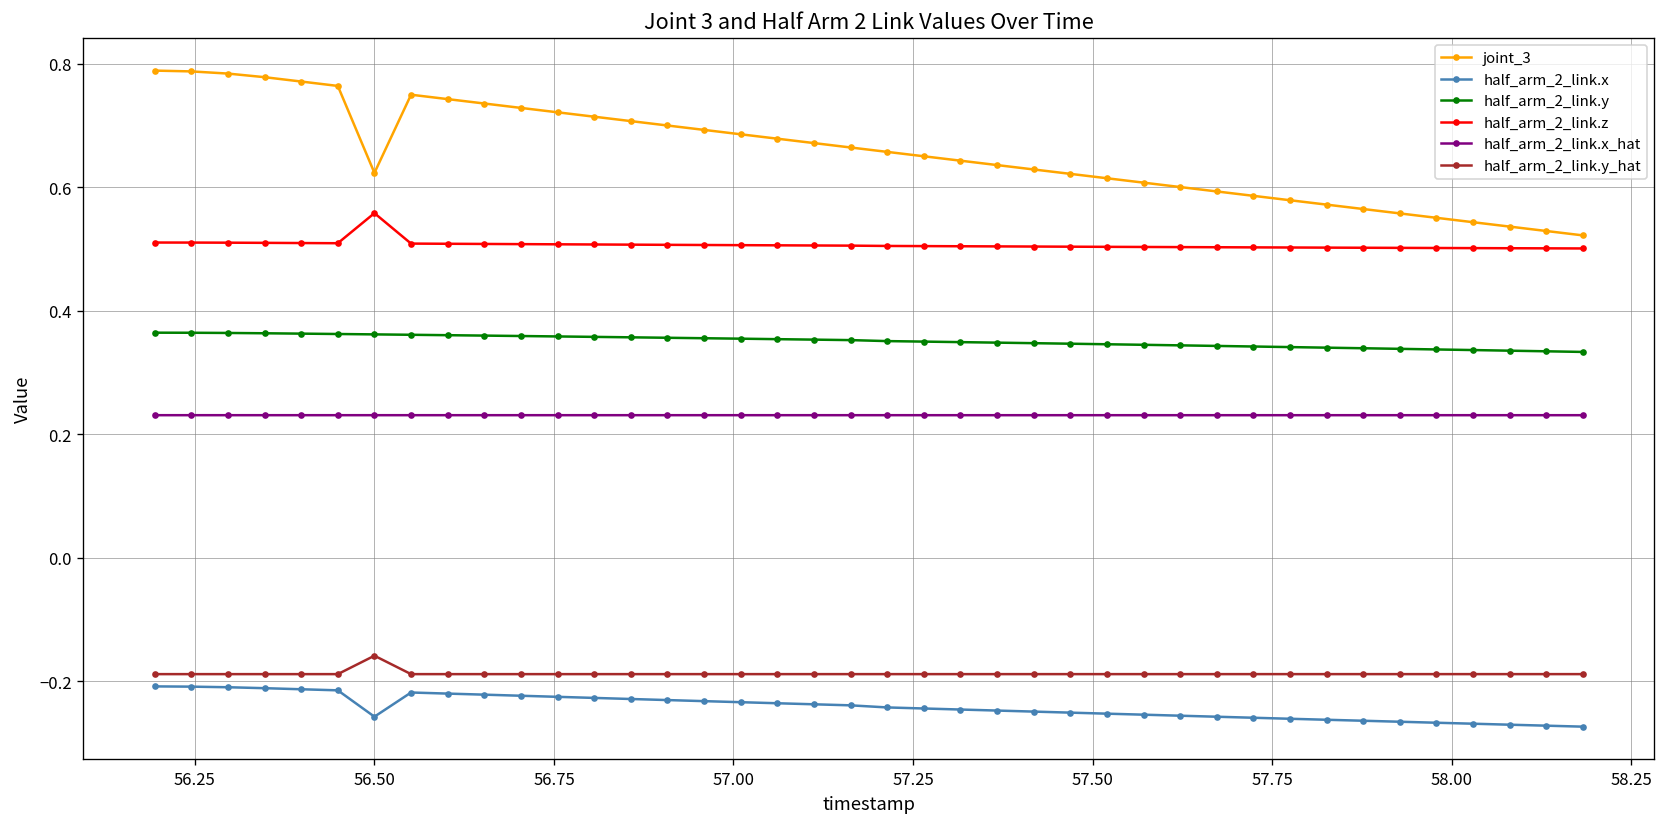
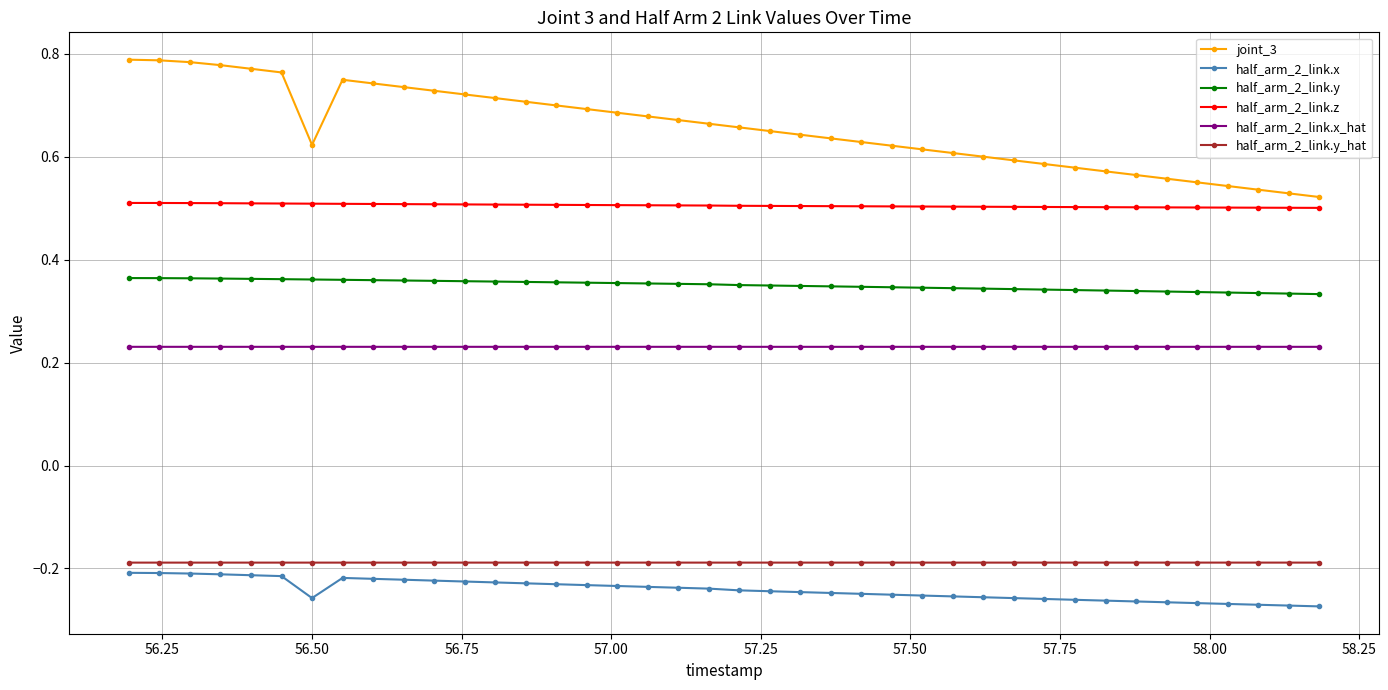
  {
    "joint_3": {
      "56.50": 0.62
    },
    "half_arm_2_link.x": {
      "56.50": -0.26
    },
    "half_arm_2_link.y": {
      "56.50": 0.36
    },
    "half_arm_2_link.z": {
-     "56.50": 0.56
+     "56.50": 0.51
    },
    "half_arm_2_link.x_hat": {
      "56.50": 0.23
    },
    "half_arm_2_link.y_hat": {
-     "56.50": -0.16
+     "56.50": -0.19
    }
  }
